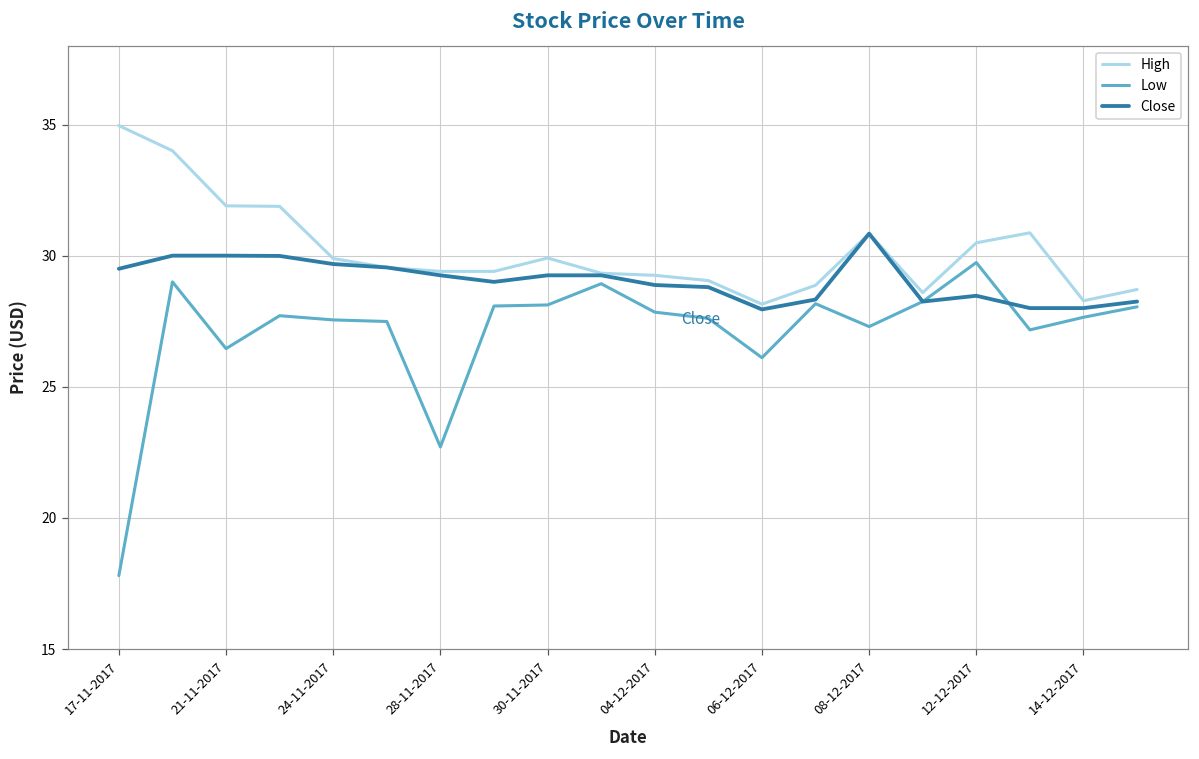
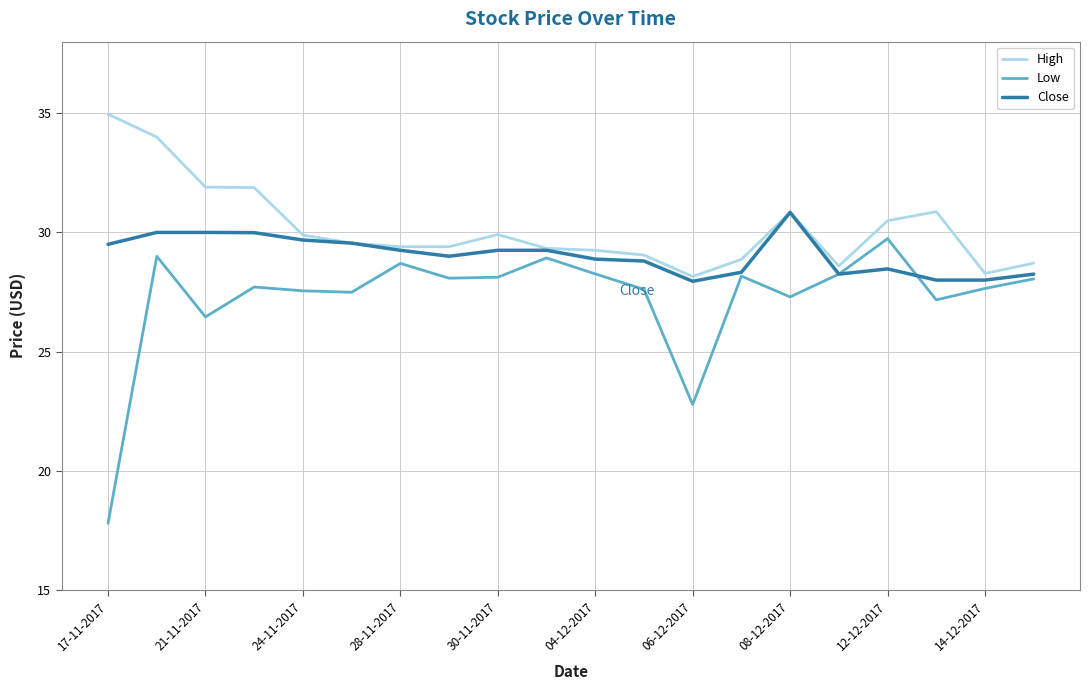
  {
    "High": {
      "17-11-2017": 35.0,
      "21-11-2017": 31.9,
      "24-11-2017": 29.9,
      "28-11-2017": 29.4,
      "30-11-2017": 29.9,
      "04-12-2017": 29.3,
      "06-12-2017": 28.2,
      "12-12-2017": 30.5,
      "14-12-2017": 28.3
    },
    "Low": {
      "17-11-2017": 17.8,
      "21-11-2017": 26.5,
      "24-11-2017": 27.5,
-     "28-11-2017": 22.7,
+     "28-11-2017": 28.7,
      "30-11-2017": 28.1,
-     "04-12-2017": 27.8,
-     "06-12-2017": 26.1,
+     "04-12-2017": 28.3,
+     "06-12-2017": 22.8,
      "08-12-2017": 27.3,
      "12-12-2017": 29.7,
      "14-12-2017": 27.6
    },
    "Close": {
      "17-11-2017": 29.5,
      "21-11-2017": 30.0,
      "24-11-2017": 29.7,
      "28-11-2017": 29.3,
      "30-11-2017": 29.3,
      "04-12-2017": 28.9,
      "06-12-2017": 28.0,
      "12-12-2017": 28.5,
      "14-12-2017": 28.0
    }
  }
